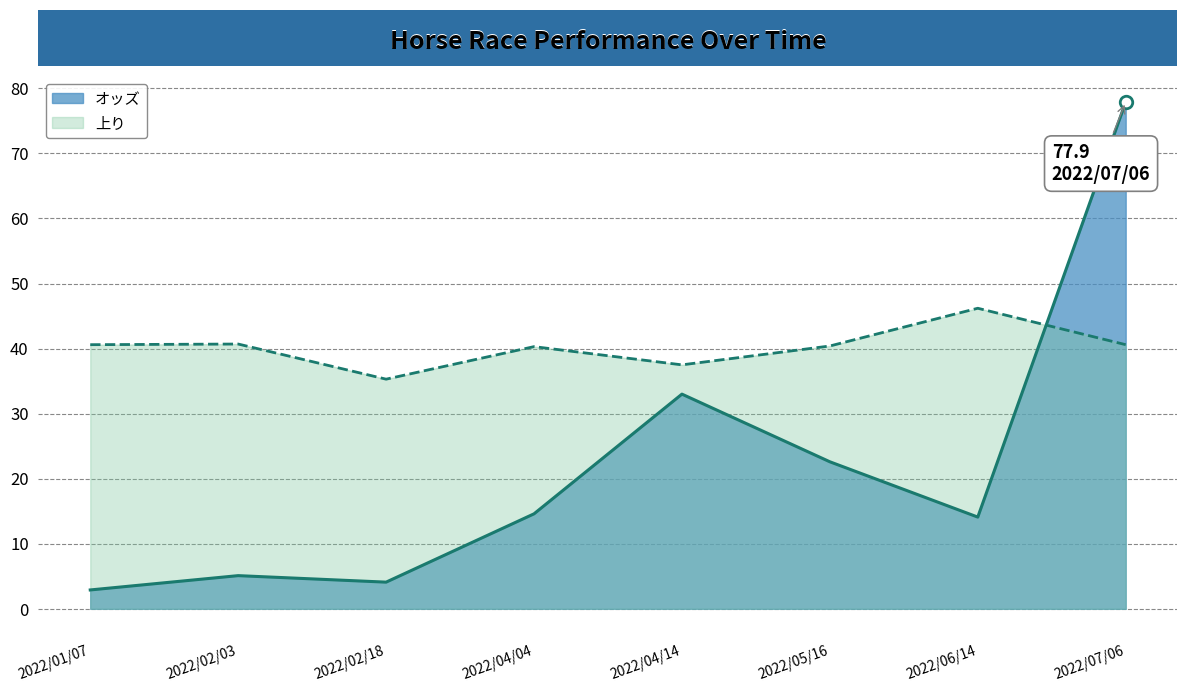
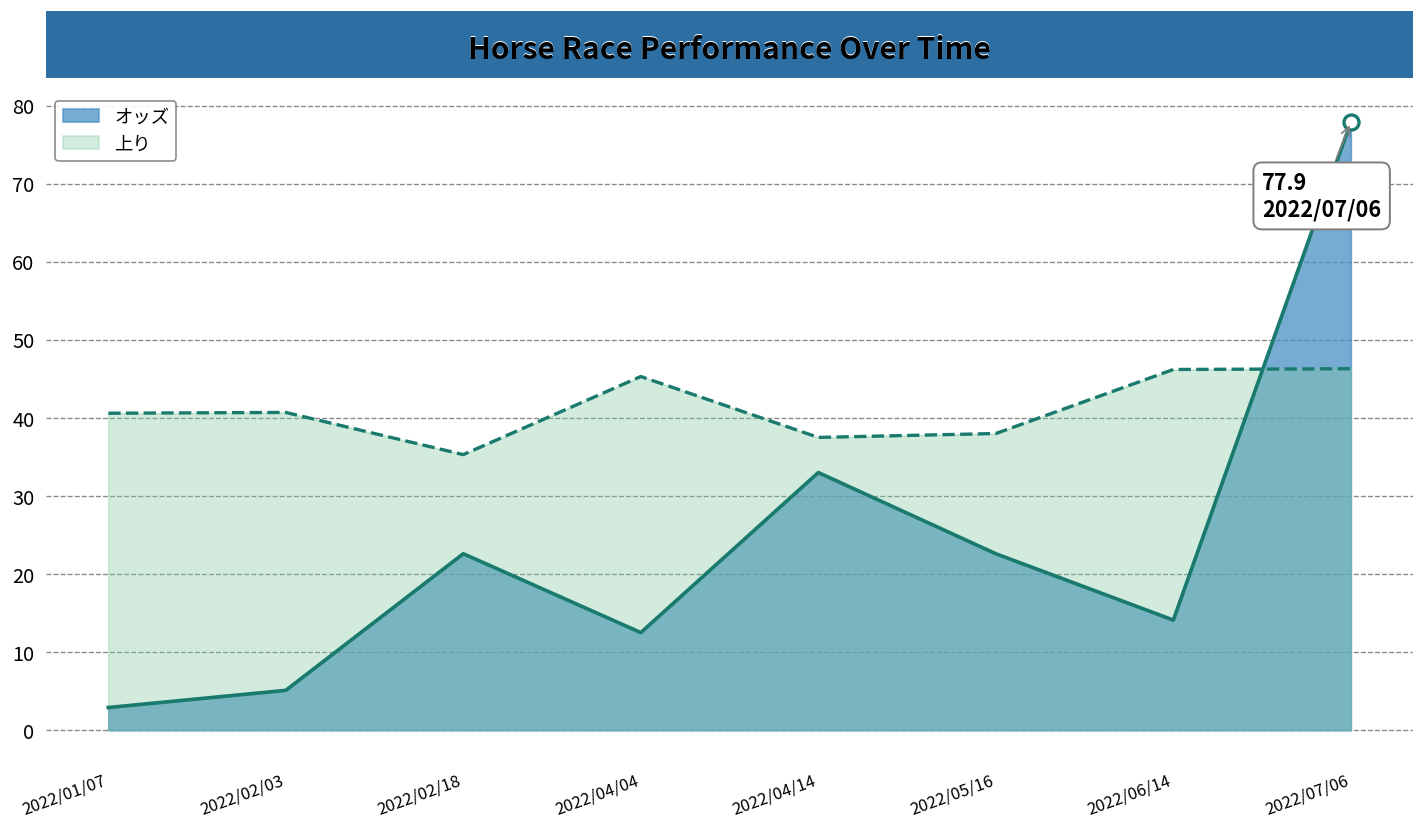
  {
    "オッズ": {
      "2022/01/07": 3,
      "2022/02/03": 5,
-     "2022/02/18": 4,
-     "2022/04/04": 15,
+     "2022/02/18": 23,
+     "2022/04/04": 13,
      "2022/04/14": 33,
      "2022/05/16": 23,
      "2022/06/14": 14
    },
    "上り": {
      "2022/01/07": 41,
      "2022/02/03": 41,
      "2022/02/18": 35,
-     "2022/04/04": 40,
+     "2022/04/04": 45,
      "2022/04/14": 38,
-     "2022/05/16": 40,
+     "2022/05/16": 38,
      "2022/06/14": 46,
-     "2022/07/06": 41
+     "2022/07/06": 46
    }
  }
